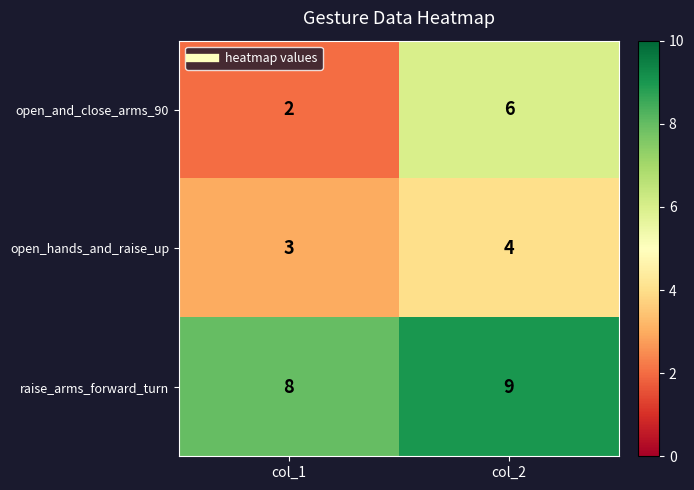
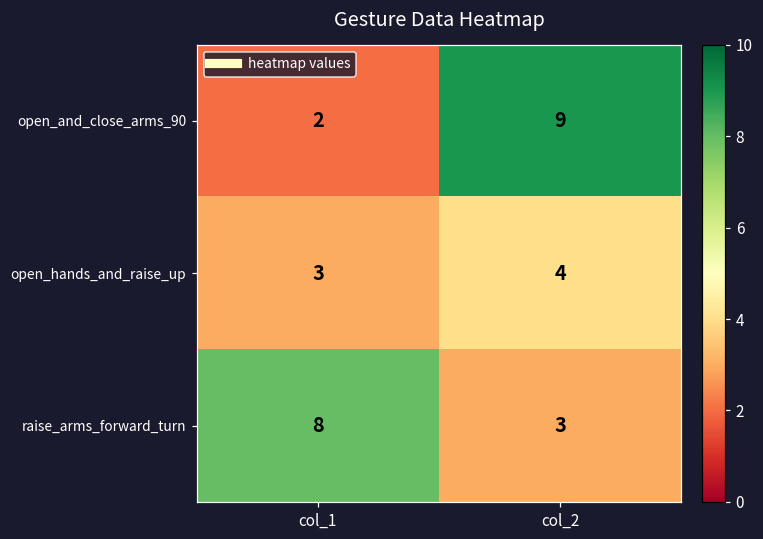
  {
    "open_and_close_arms_90": {
      "col_1": 2,
-     "col_2": 6
+     "col_2": 9
    },
    "open_hands_and_raise_up": {
      "col_1": 3,
      "col_2": 4
    },
    "raise_arms_forward_turn": {
      "col_1": 8,
-     "col_2": 9
+     "col_2": 3
    }
  }
